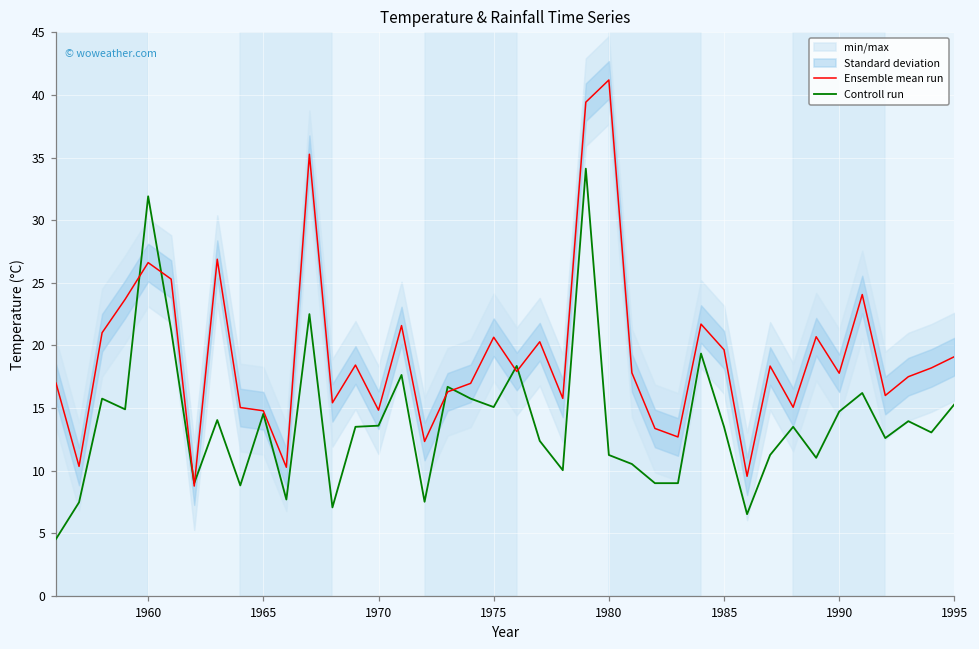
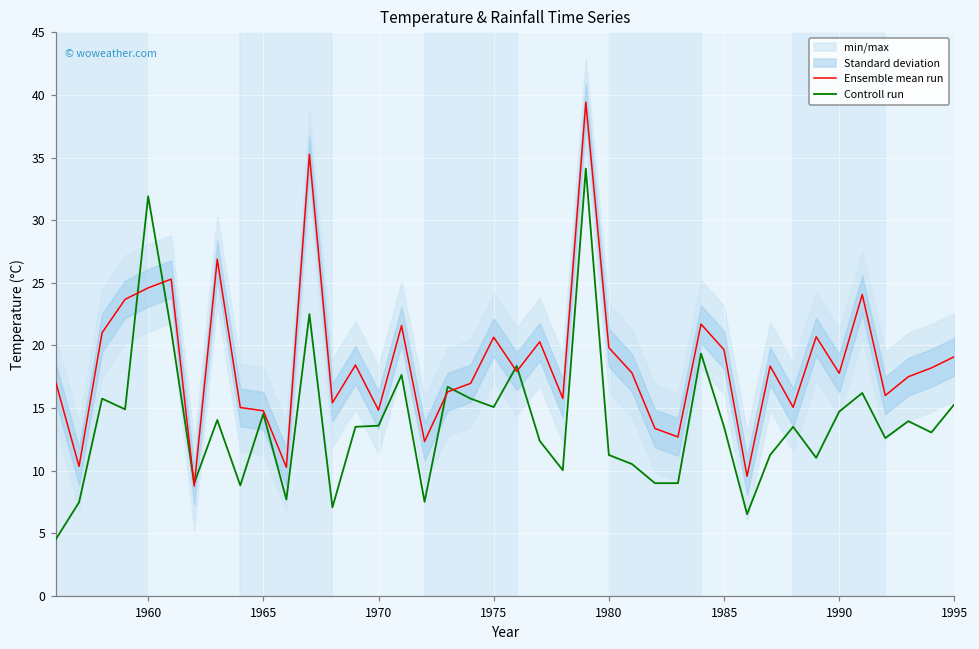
  {
    "Ensemble mean run": {
-     "1960": 26.6,
+     "1960": 24.6,
      "1965": 14.8,
      "1970": 14.8,
      "1975": 20.7,
-     "1980": 41.2,
+     "1980": 19.8,
      "1985": 19.7,
      "1990": 17.8,
      "1995": 19.1
    },
    "Controll run": {
      "1960": 31.9,
      "1965": 14.5,
      "1970": 13.6,
      "1975": 15.1,
      "1980": 11.3,
      "1985": 13.5,
      "1990": 14.7,
      "1995": 15.3
    }
  }
